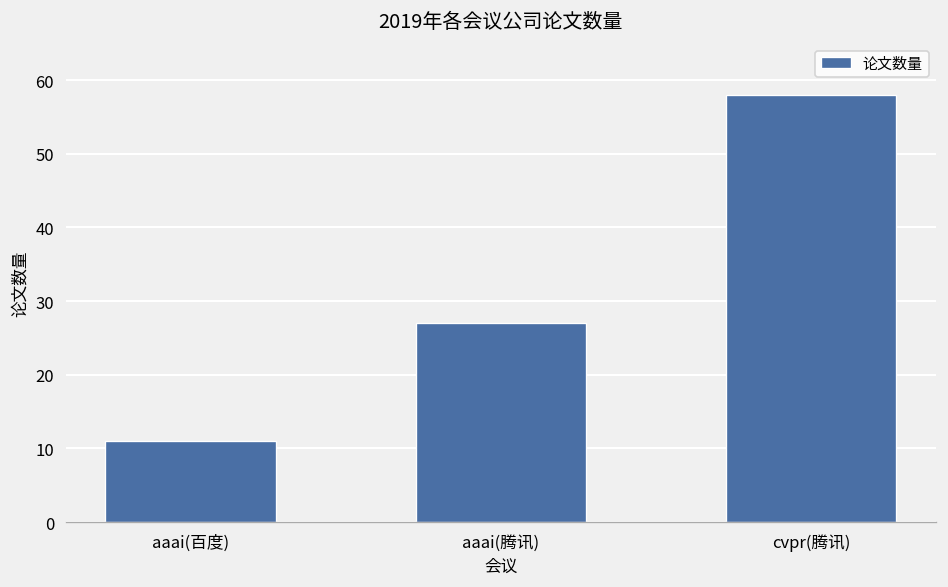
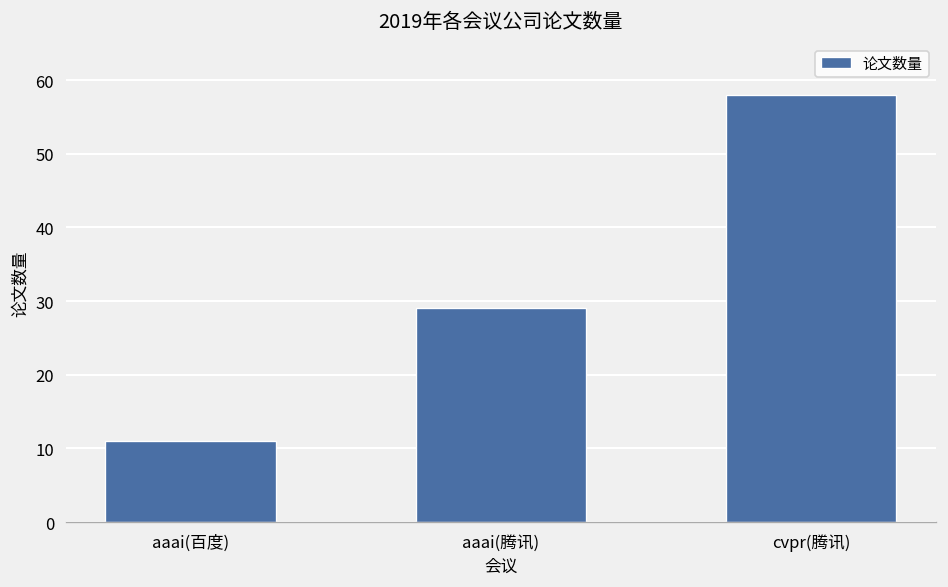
  {
    "aaai(百度)": 11,
-   "aaai(腾讯)": 27,
+   "aaai(腾讯)": 29,
    "cvpr(腾讯)": 58
  }
